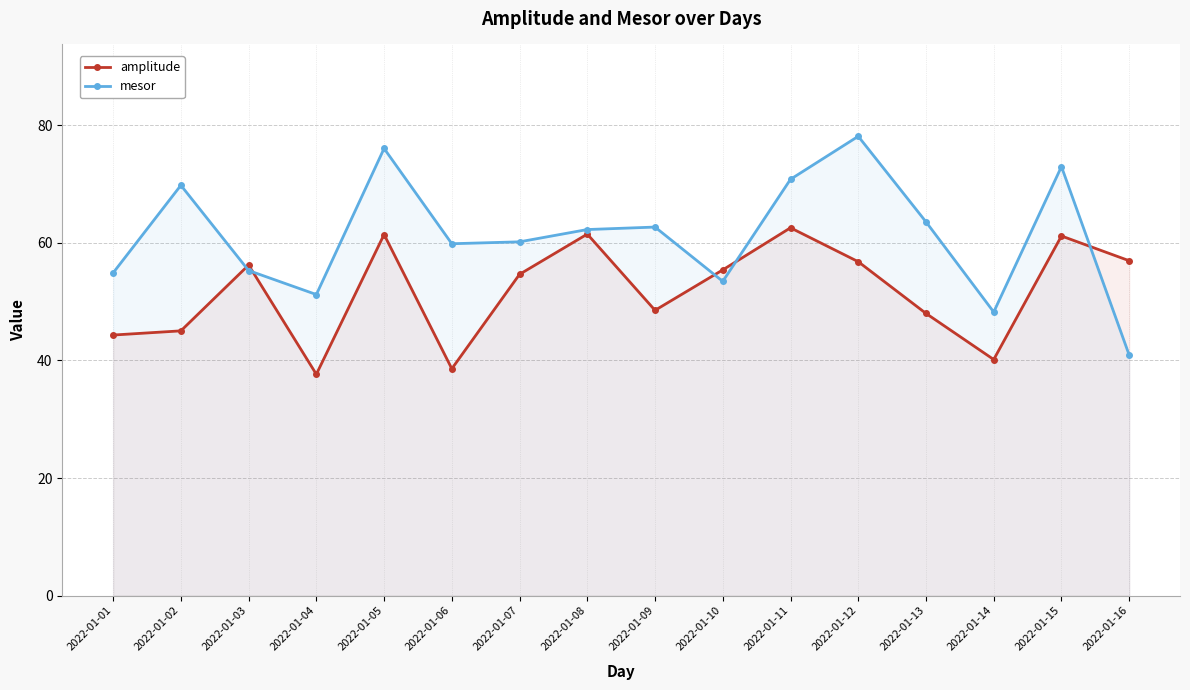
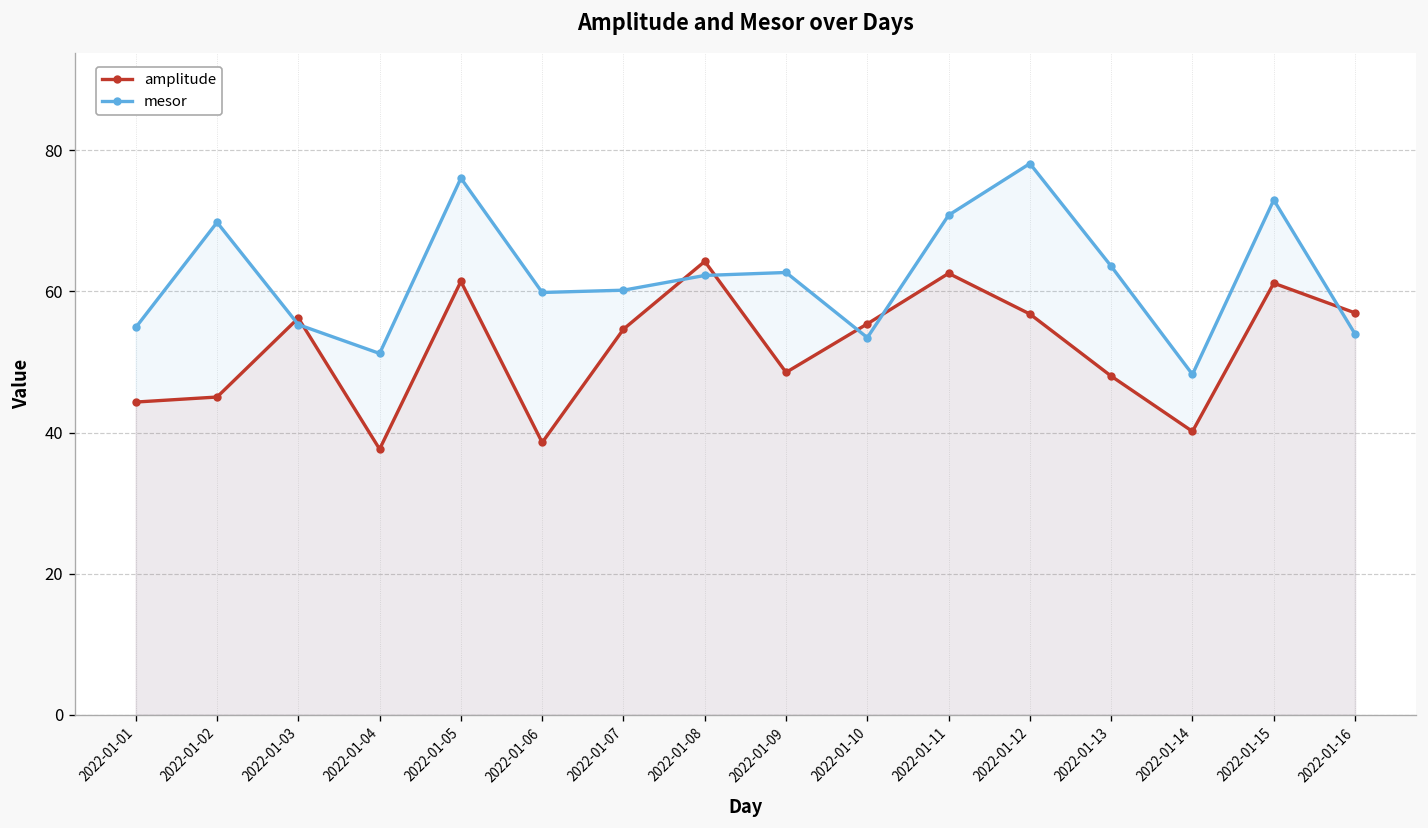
  {
    "amplitude": {
      "2022-01-01": 44,
      "2022-01-02": 45,
      "2022-01-03": 56,
      "2022-01-04": 38,
      "2022-01-05": 61,
      "2022-01-06": 39,
      "2022-01-07": 55,
-     "2022-01-08": 61,
+     "2022-01-08": 64,
      "2022-01-09": 49,
      "2022-01-10": 55,
      "2022-01-11": 63,
      "2022-01-12": 57,
      "2022-01-13": 48,
      "2022-01-14": 40,
      "2022-01-15": 61,
      "2022-01-16": 57
    },
    "mesor": {
      "2022-01-01": 55,
      "2022-01-02": 70,
      "2022-01-03": 55,
      "2022-01-04": 51,
      "2022-01-05": 76,
      "2022-01-06": 60,
      "2022-01-07": 60,
      "2022-01-08": 62,
      "2022-01-09": 63,
      "2022-01-10": 53,
      "2022-01-11": 71,
      "2022-01-12": 78,
      "2022-01-13": 64,
      "2022-01-14": 48,
      "2022-01-15": 73,
-     "2022-01-16": 41
+     "2022-01-16": 54
    }
  }
